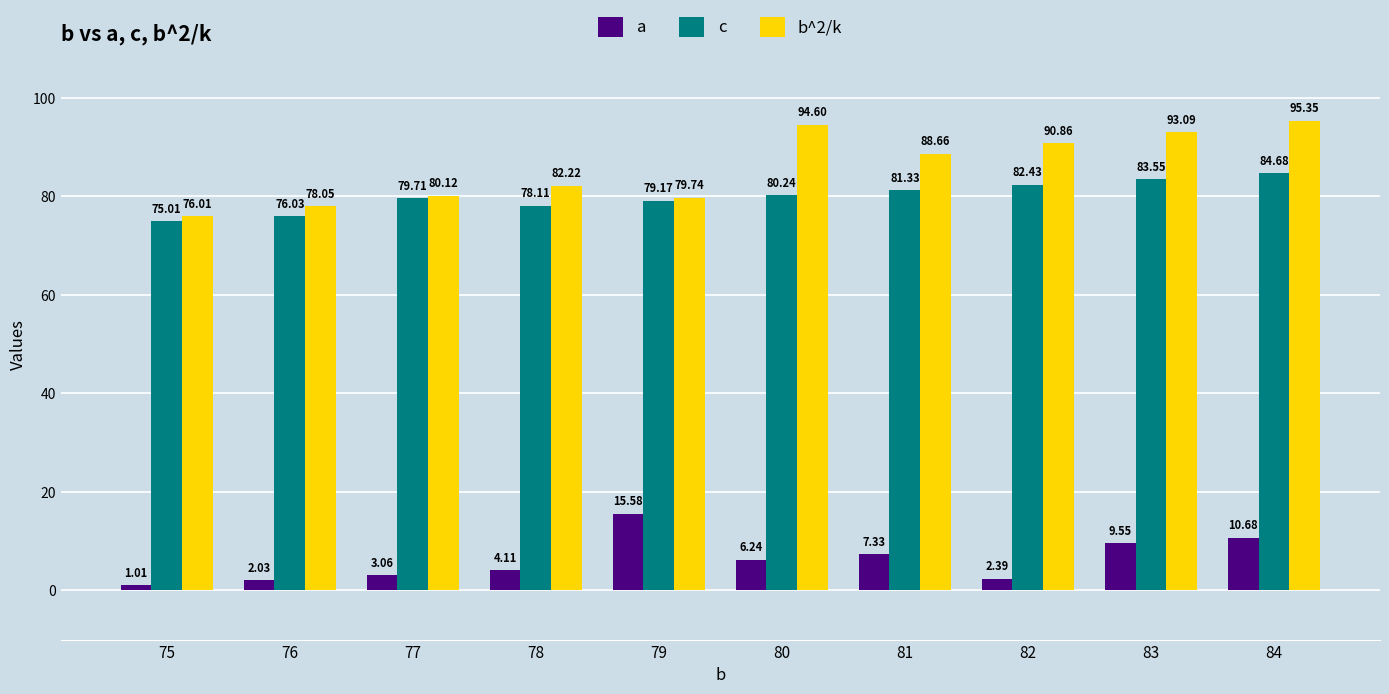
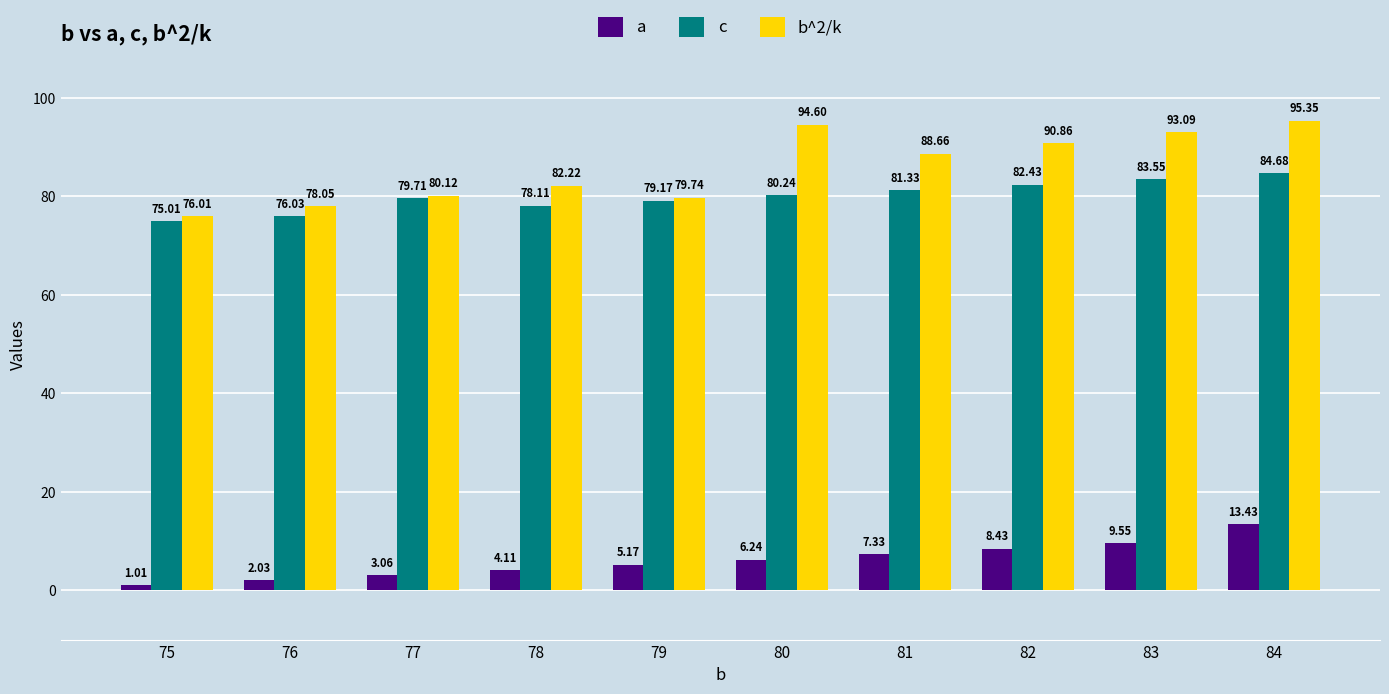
  {
    "a": {
      "75": 1.01,
      "76": 2.03,
      "77": 3.06,
      "78": 4.11,
-     "79": 15.58,
+     "79": 5.17,
      "80": 6.24,
      "81": 7.33,
-     "82": 2.39,
+     "82": 8.43,
      "83": 9.55,
-     "84": 10.68
+     "84": 13.43
    },
    "c": {
      "75": 75.01,
      "76": 76.03,
      "77": 79.71,
      "78": 78.11,
      "79": 79.17,
      "80": 80.24,
      "81": 81.33,
      "82": 82.43,
      "83": 83.55,
      "84": 84.68
    },
    "b^2/k": {
      "75": 76.01,
      "76": 78.05,
      "77": 80.12,
      "78": 82.22,
      "79": 79.74,
      "80": 94.60,
      "81": 88.66,
      "82": 90.86,
      "83": 93.09,
      "84": 95.35
    }
  }
